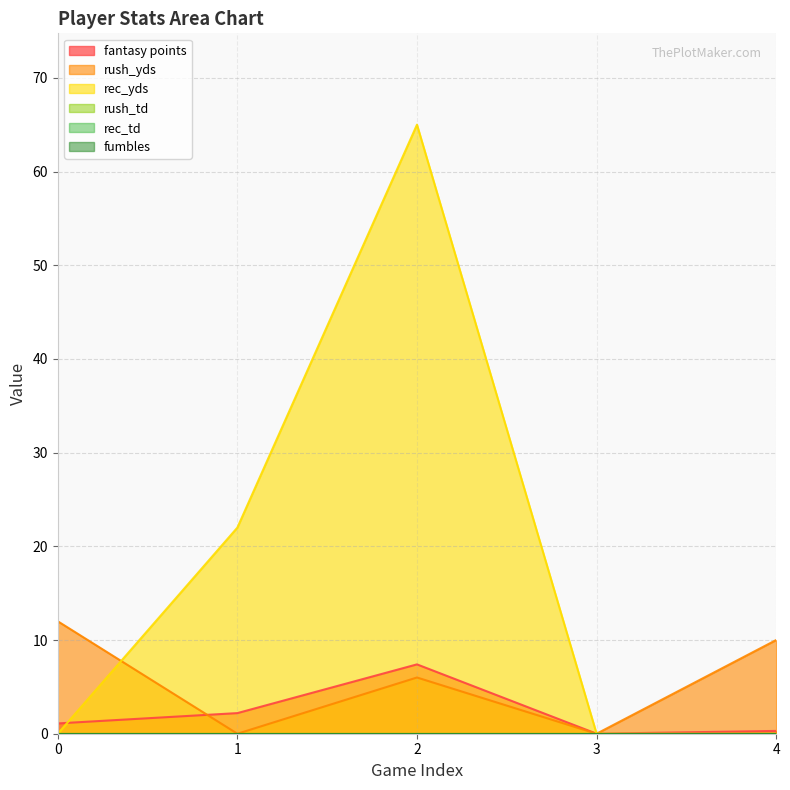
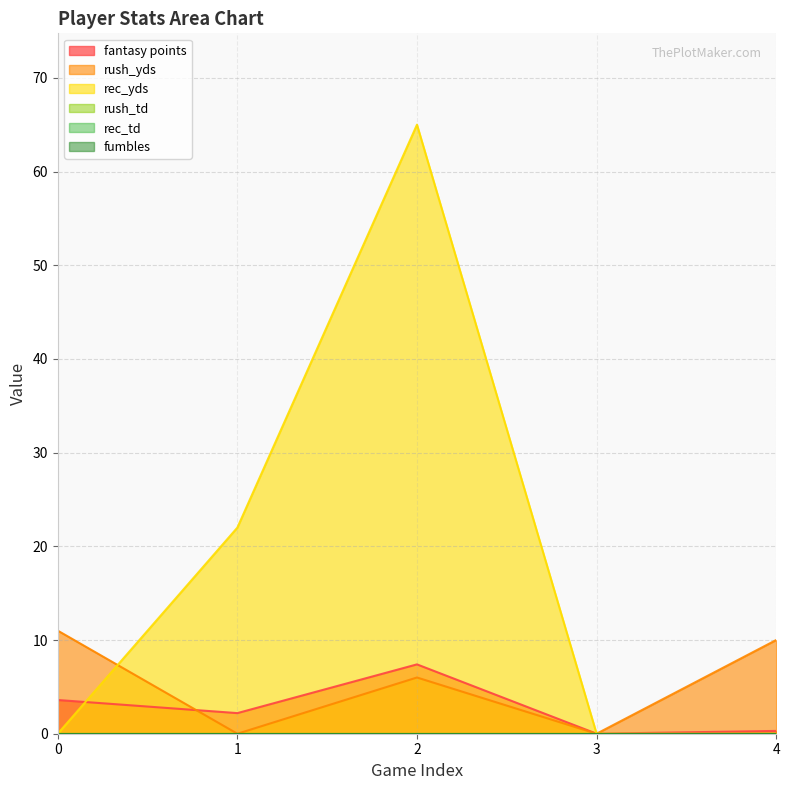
  {
    "fantasy points": {
-     "0": 1,
+     "0": 4,
      "1": 2,
      "2": 7,
      "4": 0
    },
    "rush_yds": {
-     "0": 12,
+     "0": 11,
      "2": 6,
      "4": 10
    },
    "rec_yds": {
      "1": 22,
      "2": 65
    },
    "fumbles": {
      "2": 0
    }
  }
